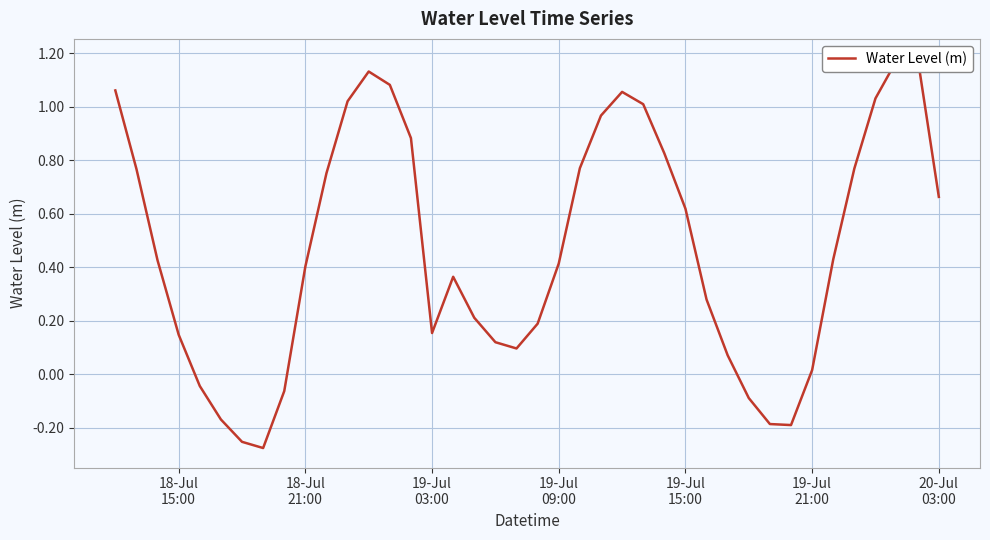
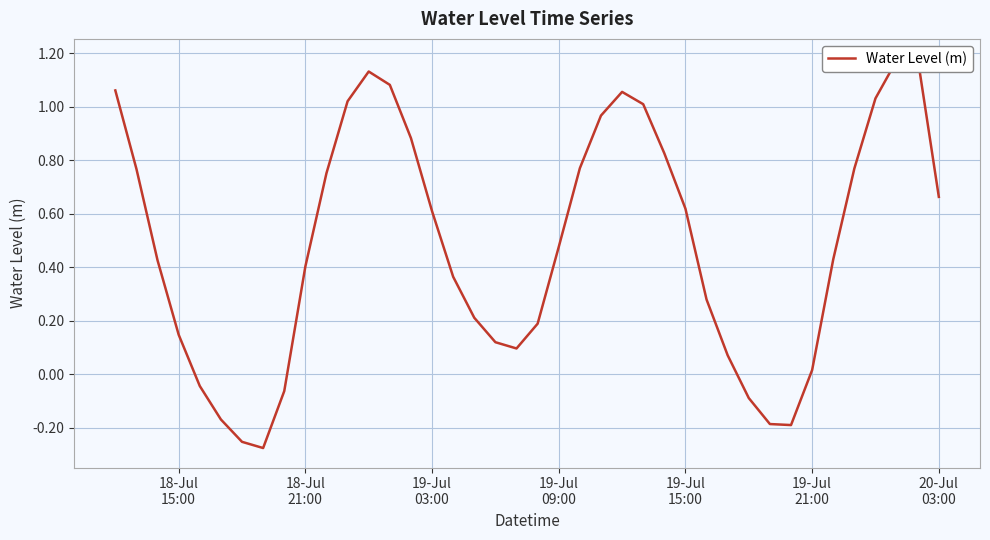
  {
    "18-Jul 15:00": 0.15,
    "18-Jul 21:00": 0.40,
-   "19-Jul 03:00": 0.15,
-   "19-Jul 09:00": 0.41,
+   "19-Jul 03:00": 0.61,
+   "19-Jul 09:00": 0.48,
    "19-Jul 15:00": 0.62,
    "19-Jul 21:00": 0.02,
    "20-Jul 03:00": 0.66
  }
